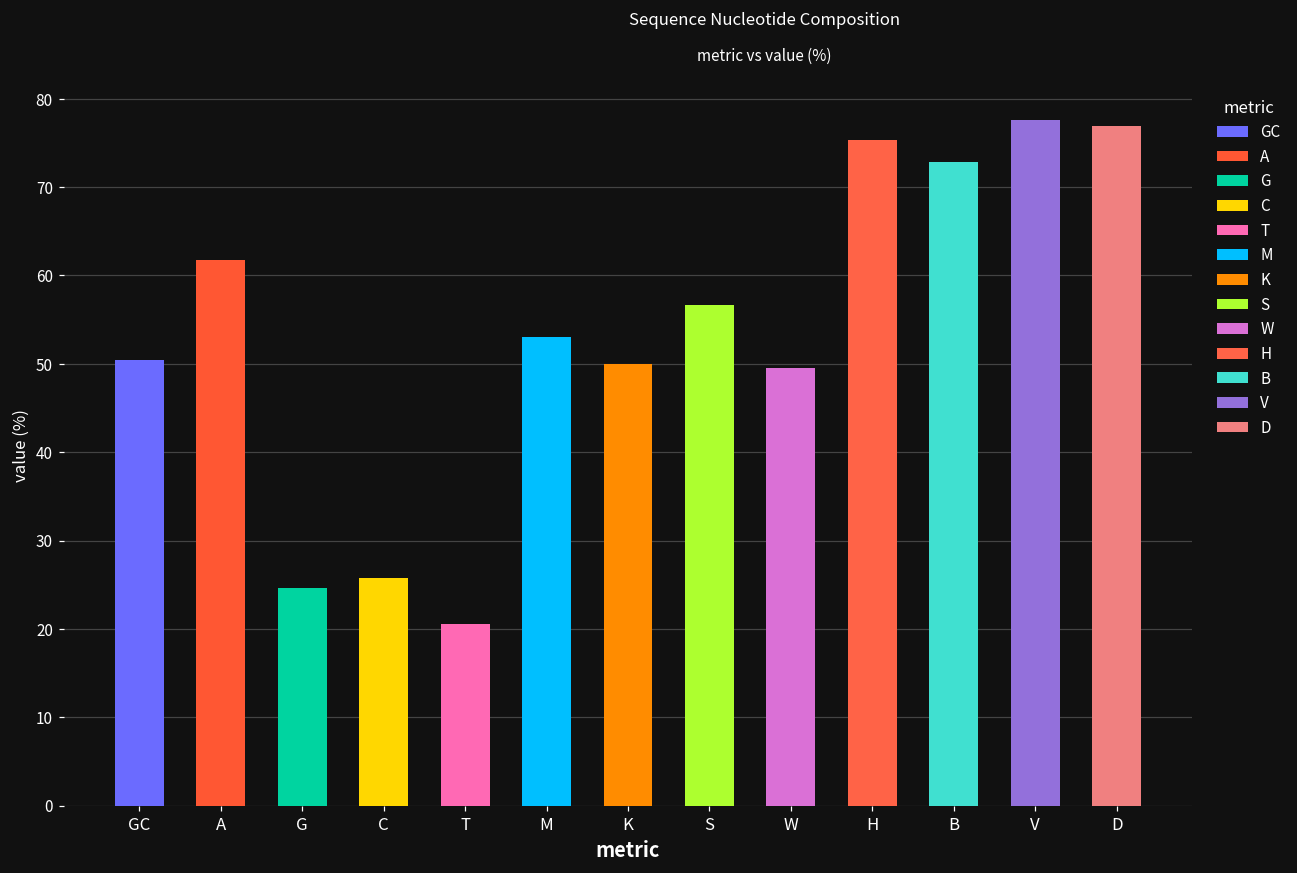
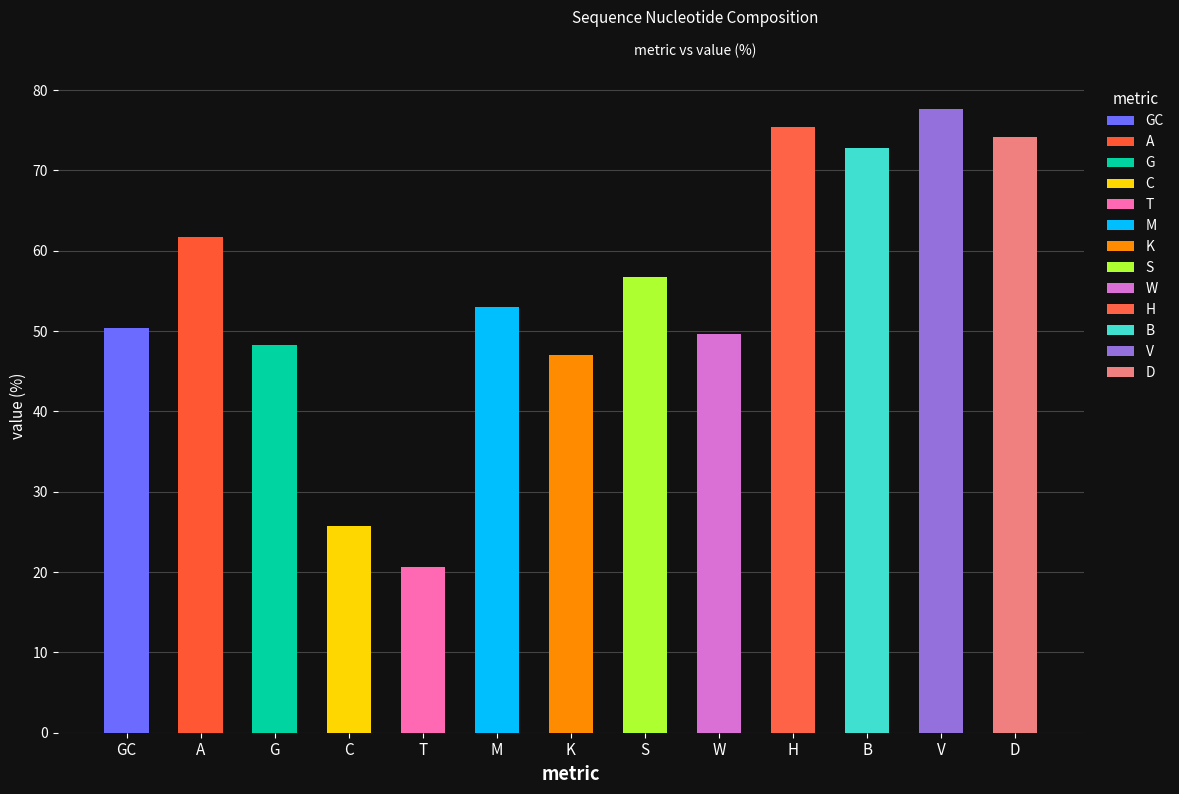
  {
    "GC": 50,
    "A": 62,
-   "G": 25,
+   "G": 48,
    "C": 26,
    "T": 21,
    "M": 53,
-   "K": 50,
+   "K": 47,
    "S": 57,
    "W": 50,
    "H": 75,
    "B": 73,
    "V": 78,
-   "D": 77
+   "D": 74
  }
